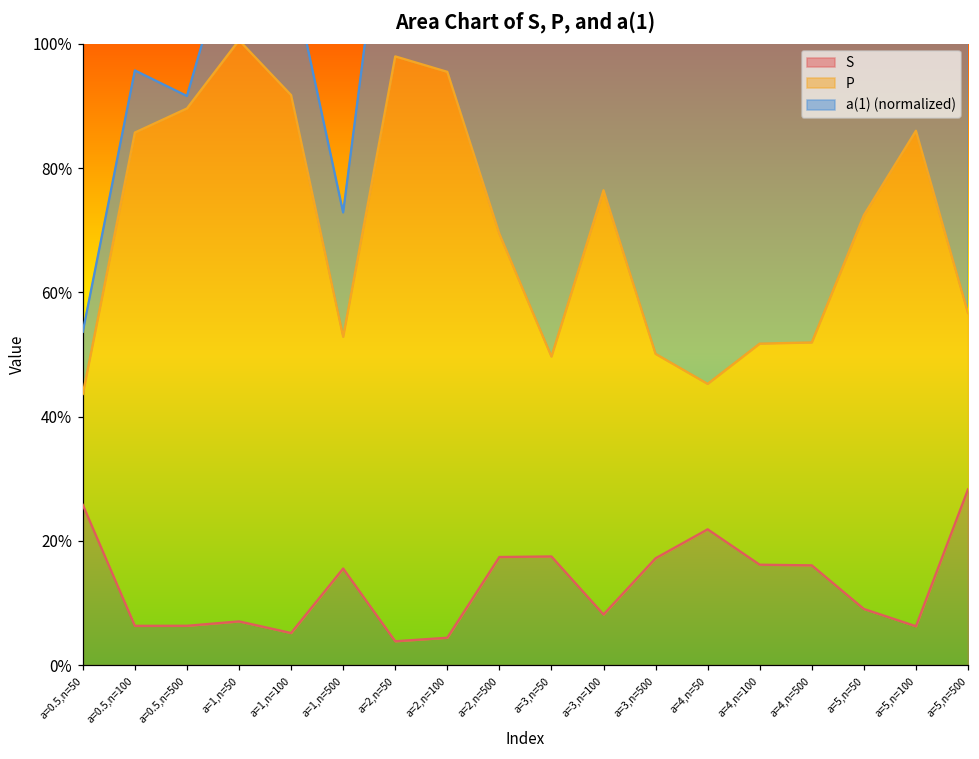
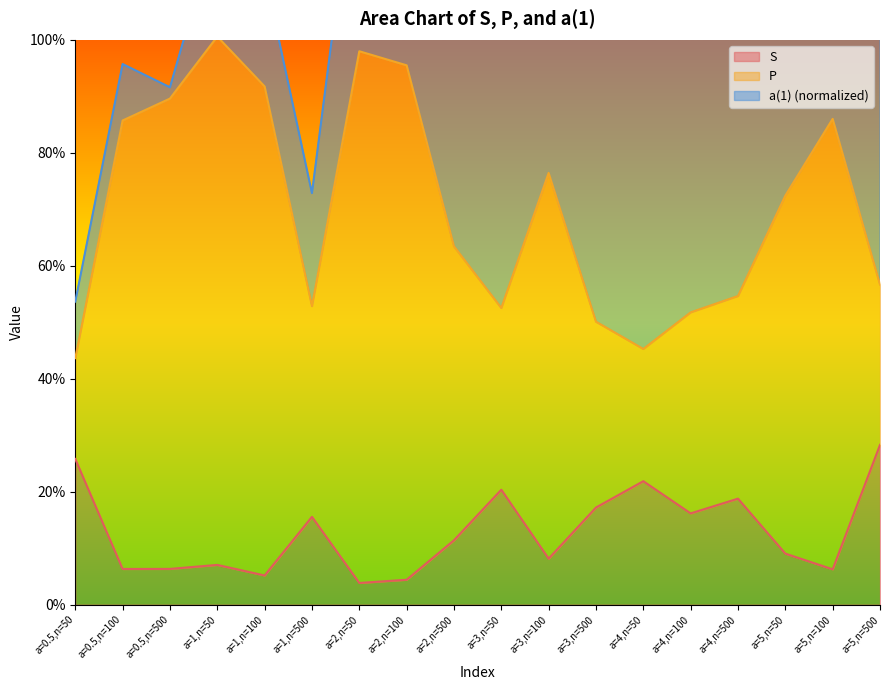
  {
    "S": {
      "a=0.5,n=50": "26%",
      "a=0.5,n=100": "6%",
      "a=0.5,n=500": "6%",
      "a=1,n=50": "7%",
      "a=1,n=100": "5%",
      "a=1,n=500": "16%",
      "a=2,n=50": "4%",
      "a=2,n=100": "4%",
-     "a=2,n=500": "17%",
-     "a=3,n=50": "17%",
+     "a=2,n=500": "11%",
+     "a=3,n=50": "20%",
      "a=3,n=100": "8%",
      "a=3,n=500": "17%",
      "a=4,n=50": "22%",
      "a=4,n=100": "16%",
-     "a=4,n=500": "16%",
+     "a=4,n=500": "19%",
      "a=5,n=50": "9%",
      "a=5,n=100": "6%",
      "a=5,n=500": "28%"
    },
    "P": {
      "a=0.5,n=50": "18%",
      "a=0.5,n=100": "79%",
      "a=0.5,n=500": "83%",
      "a=1,n=100": "87%",
      "a=1,n=500": "37%",
      "a=2,n=50": "94%",
      "a=2,n=100": "91%",
      "a=2,n=500": "52%",
      "a=3,n=50": "32%",
      "a=3,n=100": "68%",
      "a=3,n=500": "33%",
      "a=4,n=50": "23%",
      "a=4,n=100": "36%",
      "a=4,n=500": "36%",
      "a=5,n=50": "63%",
      "a=5,n=100": "80%",
      "a=5,n=500": "28%"
    },
    "a(1) (normalized)": {
      "a=0.5,n=50": "10%",
      "a=0.5,n=100": "10%",
      "a=0.5,n=500": "2%",
      "a=1,n=500": "20%"
    }
  }
